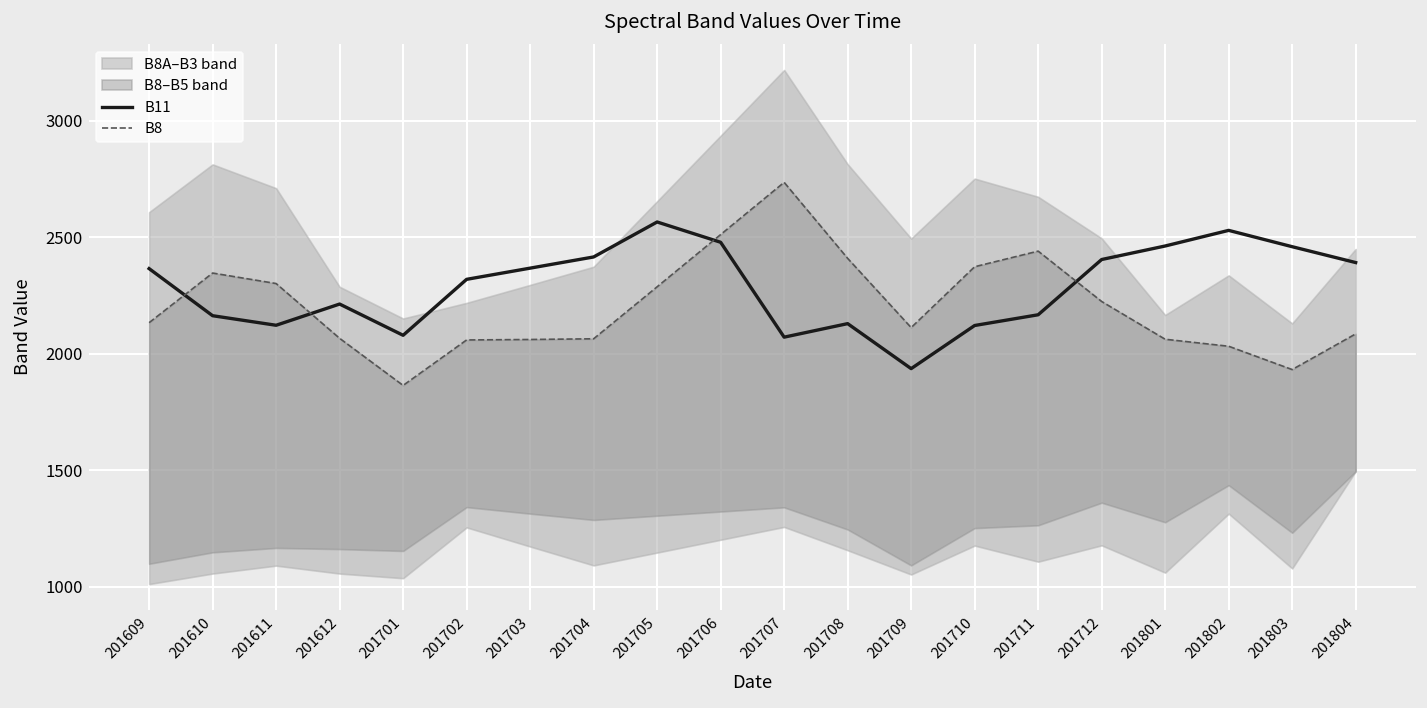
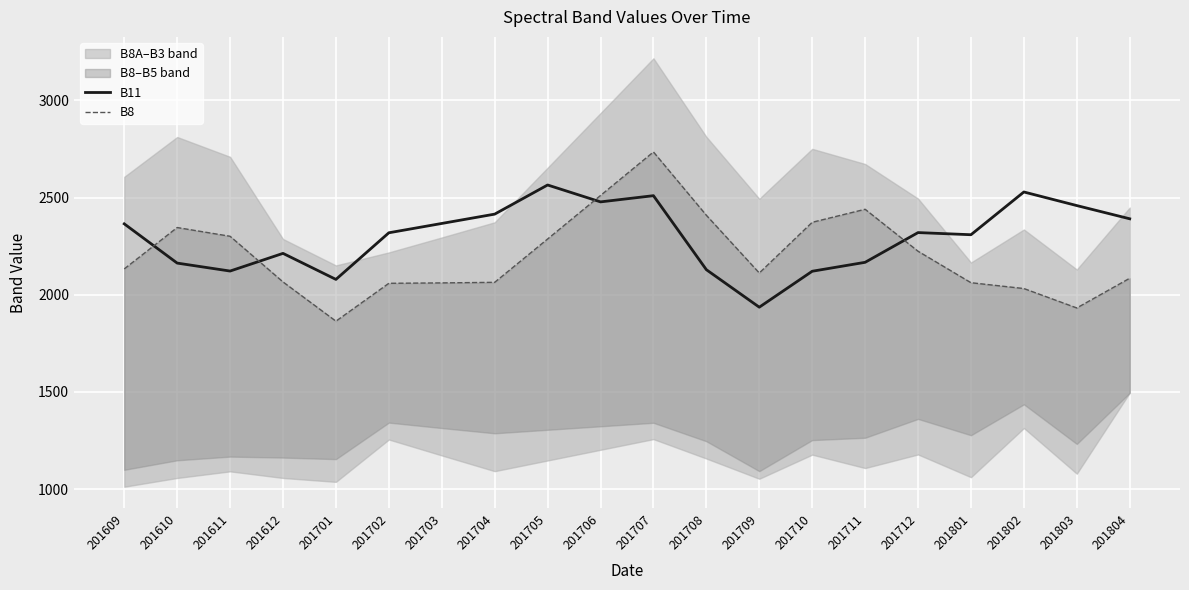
  {
    "B11": {
      "201609": 2370,
      "201610": 2160,
      "201611": 2120,
      "201612": 2210,
      "201701": 2080,
      "201702": 2320,
      "201703": 2370,
      "201704": 2420,
      "201705": 2570,
      "201706": 2480,
-     "201707": 2070,
+     "201707": 2510,
      "201708": 2130,
      "201709": 1940,
      "201710": 2120,
      "201711": 2170,
-     "201712": 2400,
-     "201801": 2460,
+     "201712": 2320,
+     "201801": 2310,
      "201802": 2530,
      "201803": 2460,
      "201804": 2390
    }
  }
